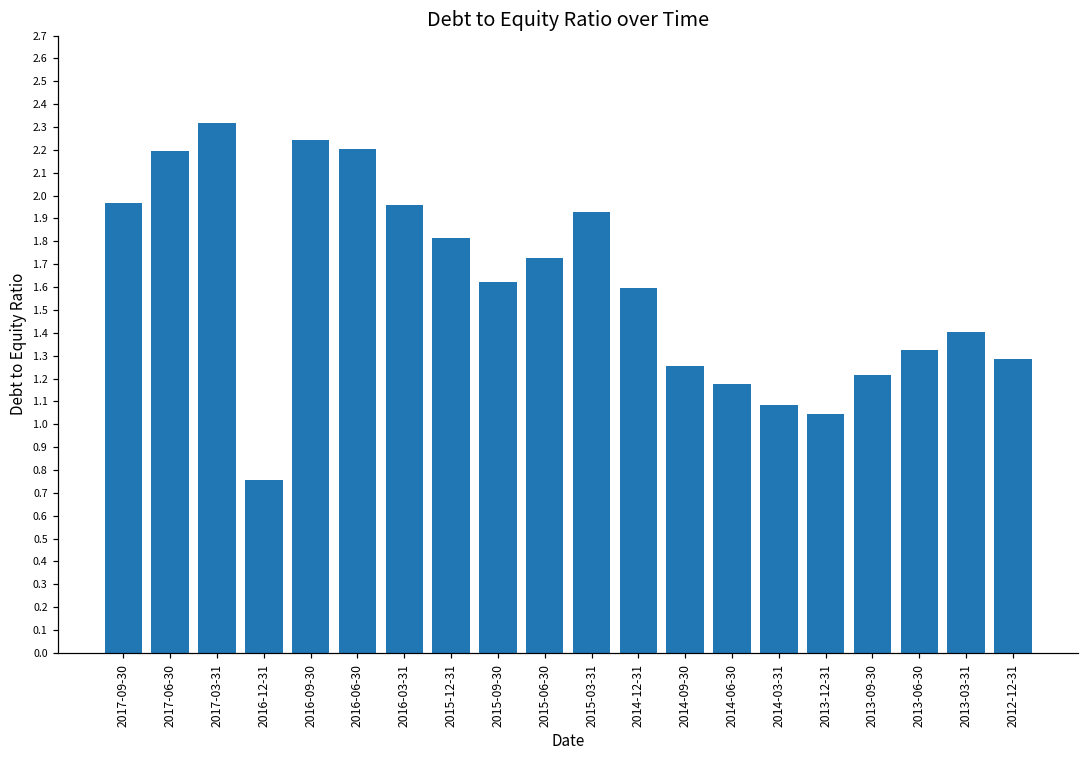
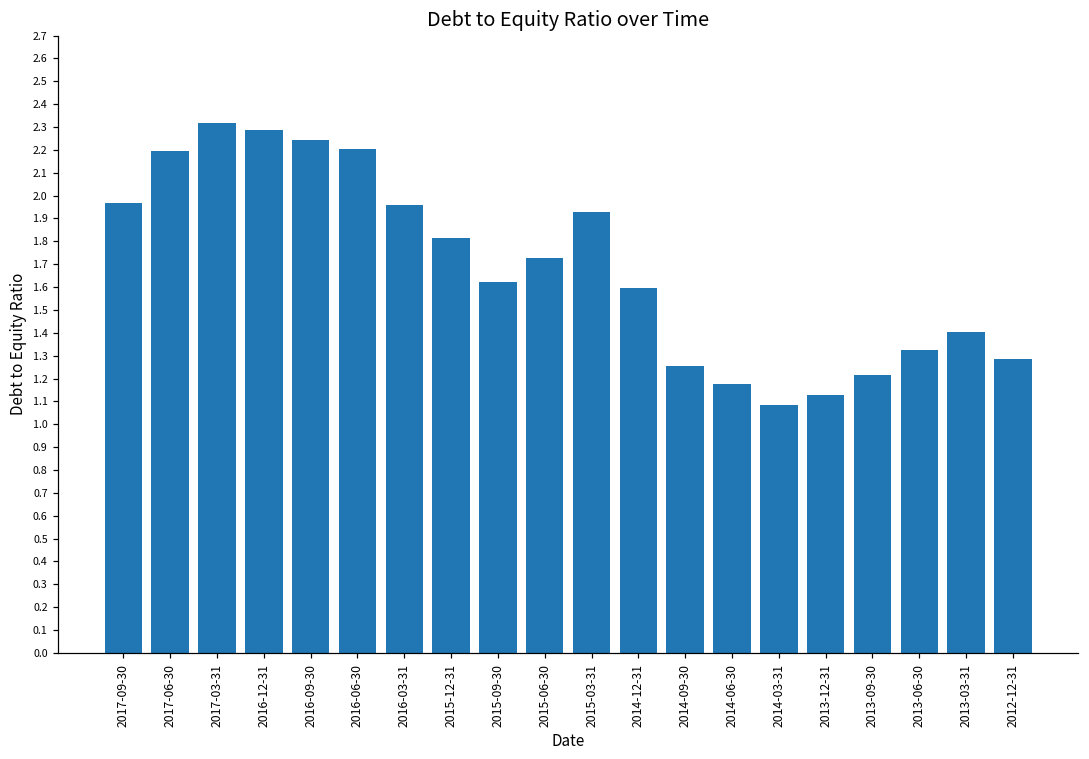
  {
    "2017-09-30": 1.97,
    "2017-06-30": 2.19,
    "2017-03-31": 2.32,
-   "2016-12-31": 0.76,
+   "2016-12-31": 2.29,
    "2016-09-30": 2.24,
    "2016-06-30": 2.21,
    "2016-03-31": 1.96,
    "2015-12-31": 1.82,
    "2015-09-30": 1.62,
    "2015-06-30": 1.73,
    "2015-03-31": 1.93,
    "2014-12-31": 1.60,
    "2014-09-30": 1.25,
    "2014-06-30": 1.18,
    "2014-03-31": 1.09,
-   "2013-12-31": 1.04,
+   "2013-12-31": 1.13,
    "2013-09-30": 1.21,
    "2013-06-30": 1.33,
    "2013-03-31": 1.41,
    "2012-12-31": 1.29
  }
